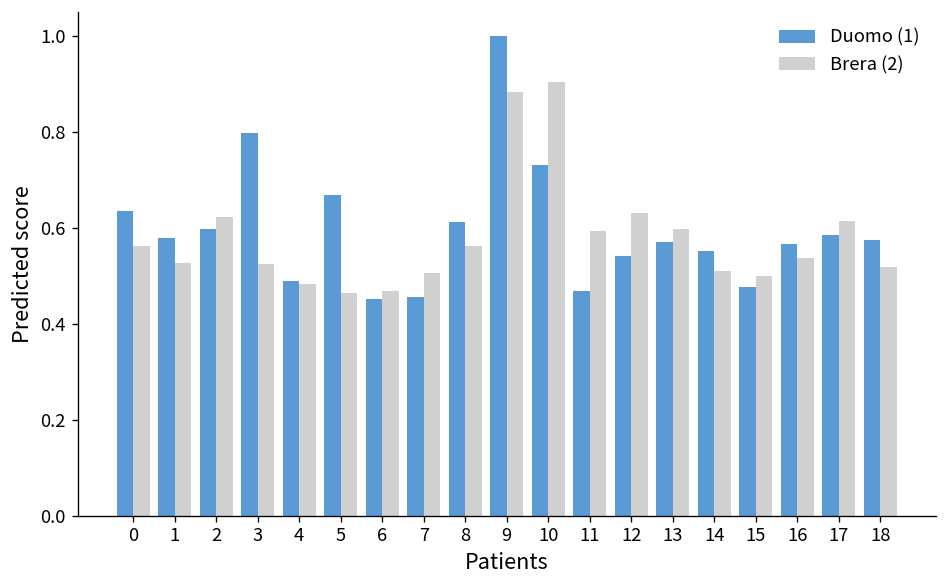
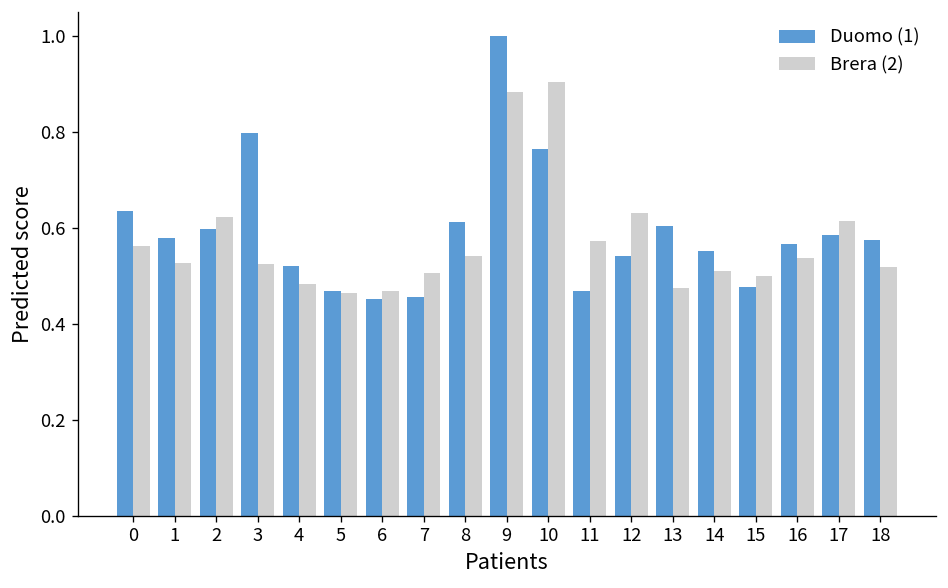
  {
    "Duomo (1)": {
      "0": 0.64,
      "1": 0.58,
      "2": 0.60,
      "3": 0.80,
-     "4": 0.49,
-     "5": 0.67,
+     "4": 0.52,
+     "5": 0.47,
      "6": 0.45,
      "7": 0.46,
      "8": 0.61,
      "9": 1.00,
-     "10": 0.73,
+     "10": 0.76,
      "11": 0.47,
      "12": 0.54,
-     "13": 0.57,
+     "13": 0.60,
      "14": 0.55,
      "15": 0.48,
      "16": 0.57,
      "17": 0.59,
      "18": 0.57
    },
    "Brera (2)": {
      "0": 0.56,
      "1": 0.53,
      "2": 0.62,
      "3": 0.53,
      "4": 0.48,
      "5": 0.46,
      "6": 0.47,
      "7": 0.51,
-     "8": 0.56,
+     "8": 0.54,
      "9": 0.88,
      "10": 0.90,
-     "11": 0.59,
+     "11": 0.57,
      "12": 0.63,
-     "13": 0.60,
+     "13": 0.47,
      "14": 0.51,
      "15": 0.50,
      "16": 0.54,
      "17": 0.61,
      "18": 0.52
    }
  }
